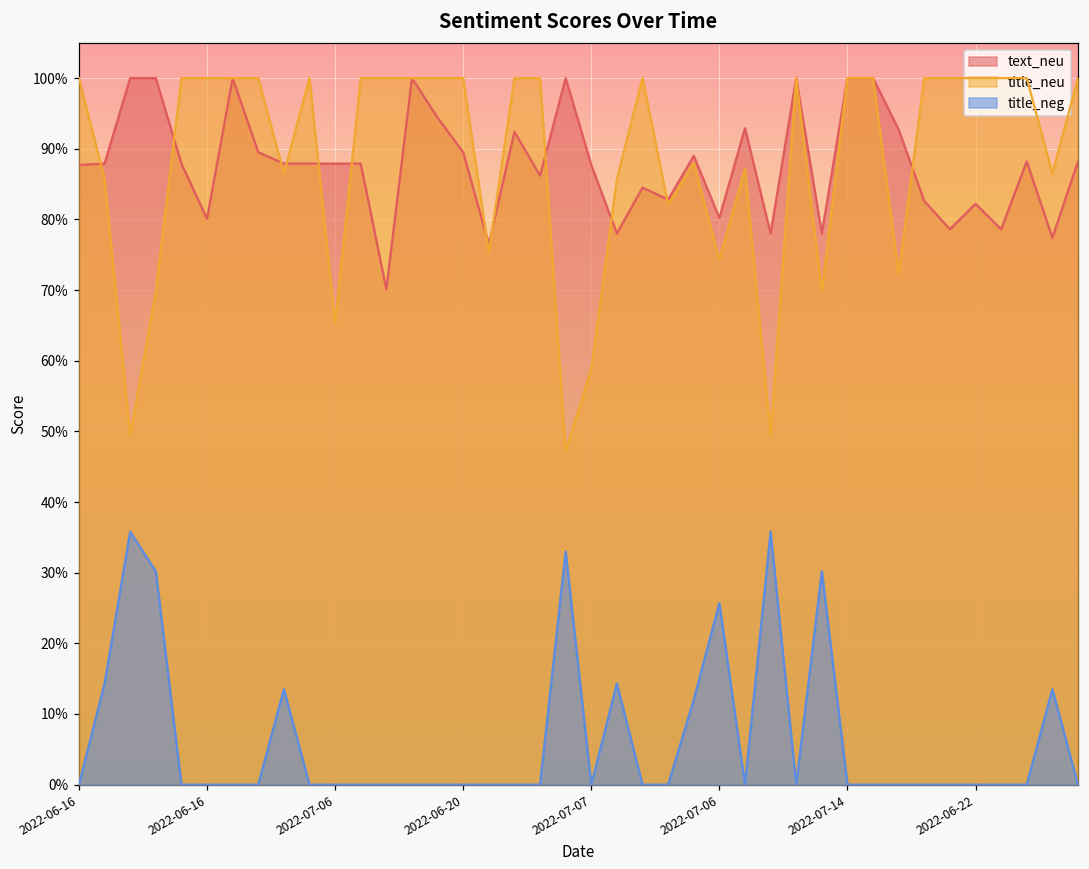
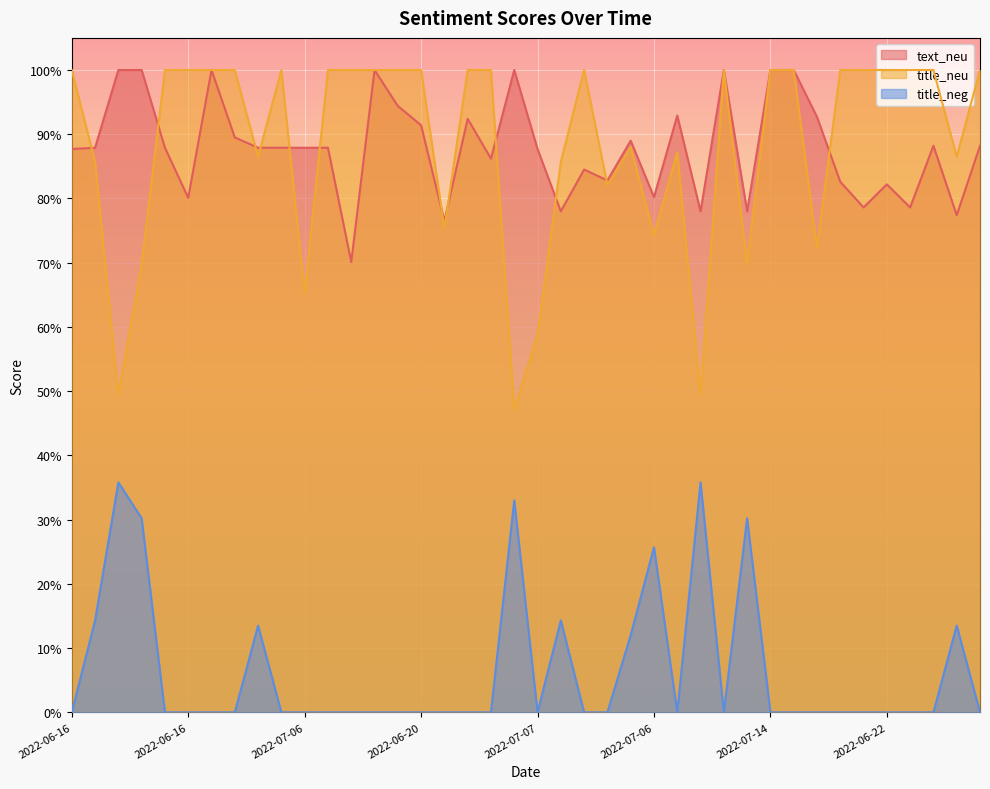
  {
    "text_neu": {
-     "2022-06-20": "90%"
+     "2022-06-20": "91%"
    },
    "title_neu": {
      "2022-06-20": "100%"
    },
    "title_neg": {
      "2022-06-20": "0%",
      "2022-07-14": "0%"
    }
  }
